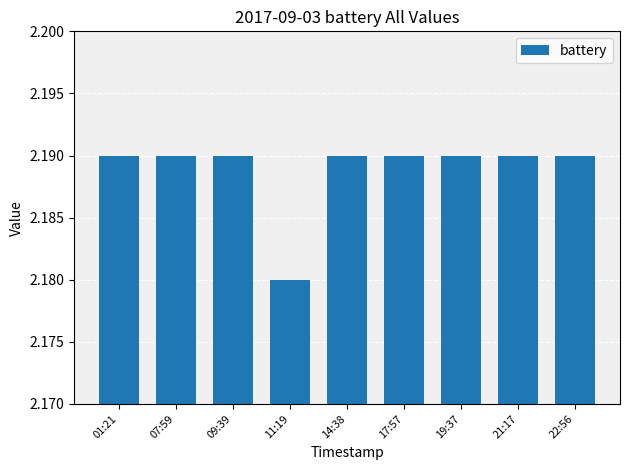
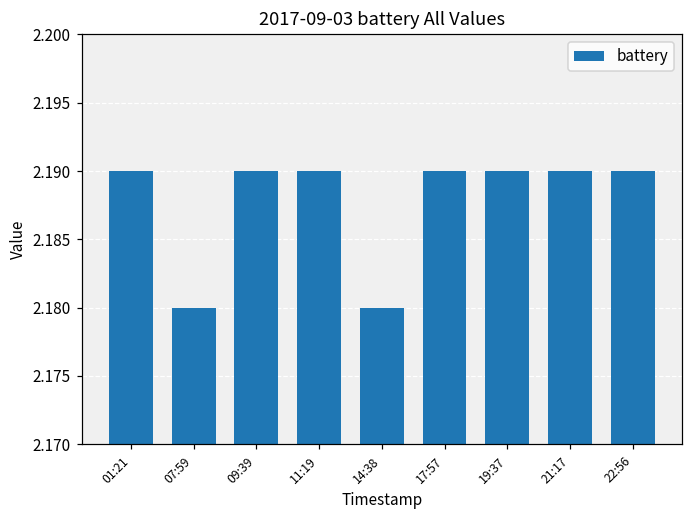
  {
    "01:21": 2.19,
-   "07:59": 2.19,
+   "07:59": 2.18,
    "09:39": 2.19,
-   "11:19": 2.18,
-   "14:38": 2.19,
+   "11:19": 2.19,
+   "14:38": 2.18,
    "17:57": 2.19,
    "19:37": 2.19,
    "21:17": 2.19,
    "22:56": 2.19
  }
